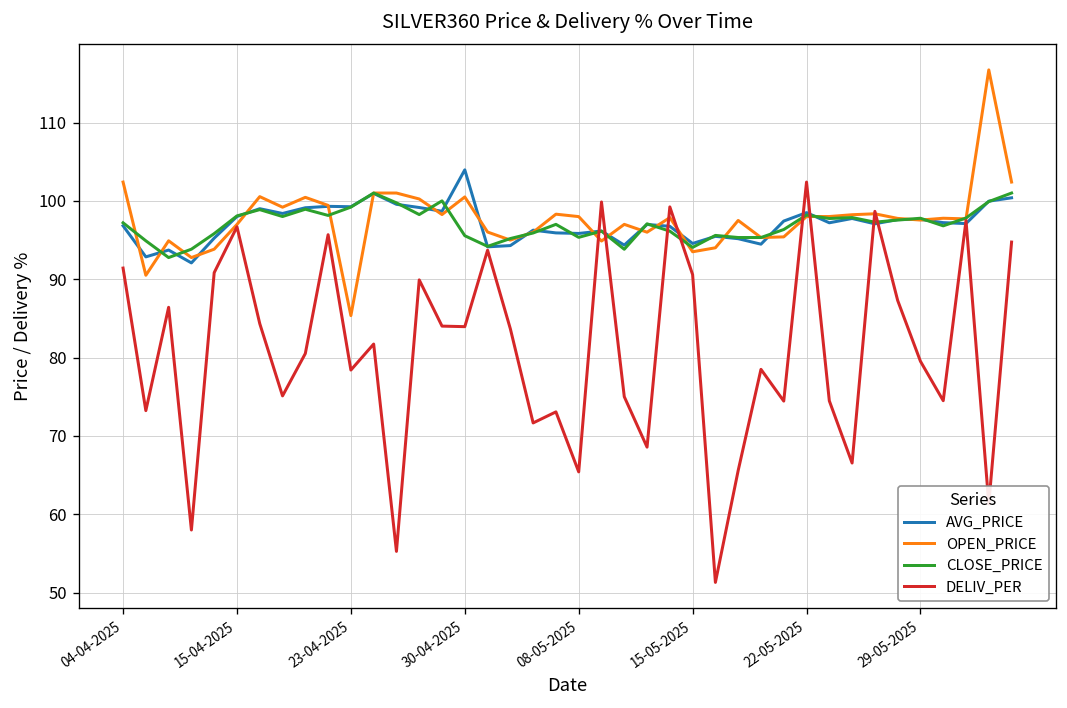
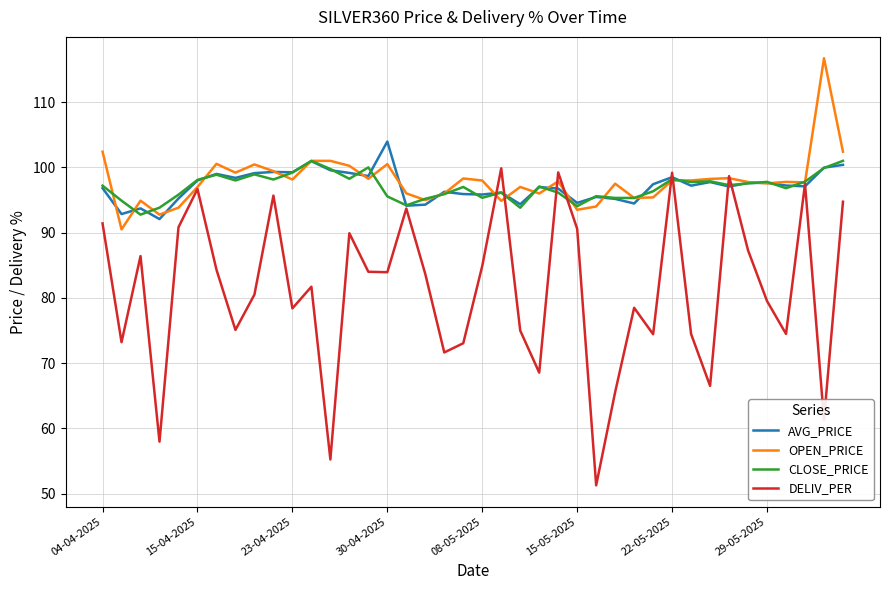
  {
    "AVG_PRICE": {
      "30-04-2025": 104,
      "08-05-2025": 96,
      "15-05-2025": 95
    },
    "OPEN_PRICE": {
      "04-04-2025": 102,
-     "23-04-2025": 85,
+     "23-04-2025": 98,
      "30-04-2025": 101,
      "08-05-2025": 98,
      "15-05-2025": 94
    },
    "CLOSE_PRICE": {
      "30-04-2025": 96,
      "08-05-2025": 95,
      "15-05-2025": 94
    },
    "DELIV_PER": {
      "04-04-2025": 91,
      "23-04-2025": 78,
      "30-04-2025": 84,
-     "08-05-2025": 65,
+     "08-05-2025": 85,
      "15-05-2025": 91,
-     "22-05-2025": 102,
+     "22-05-2025": 99,
      "29-05-2025": 80
    }
  }
